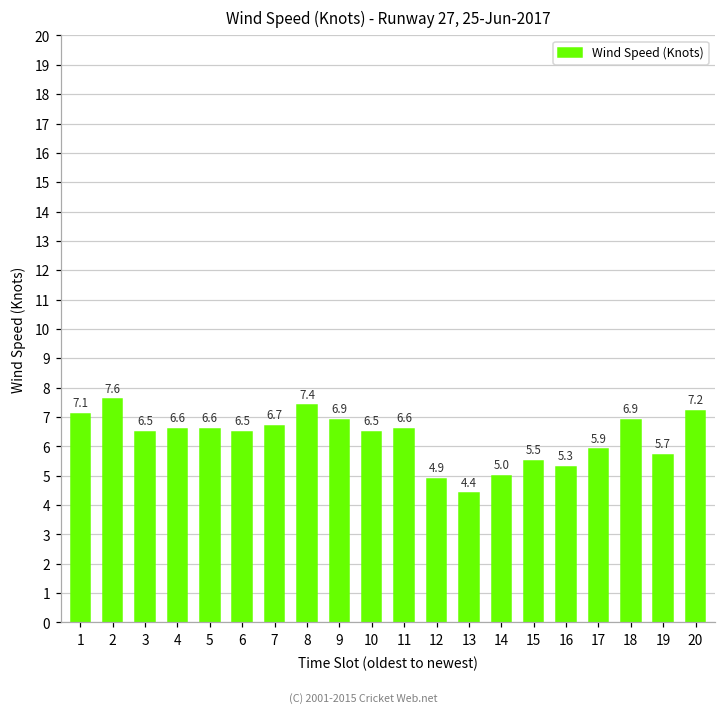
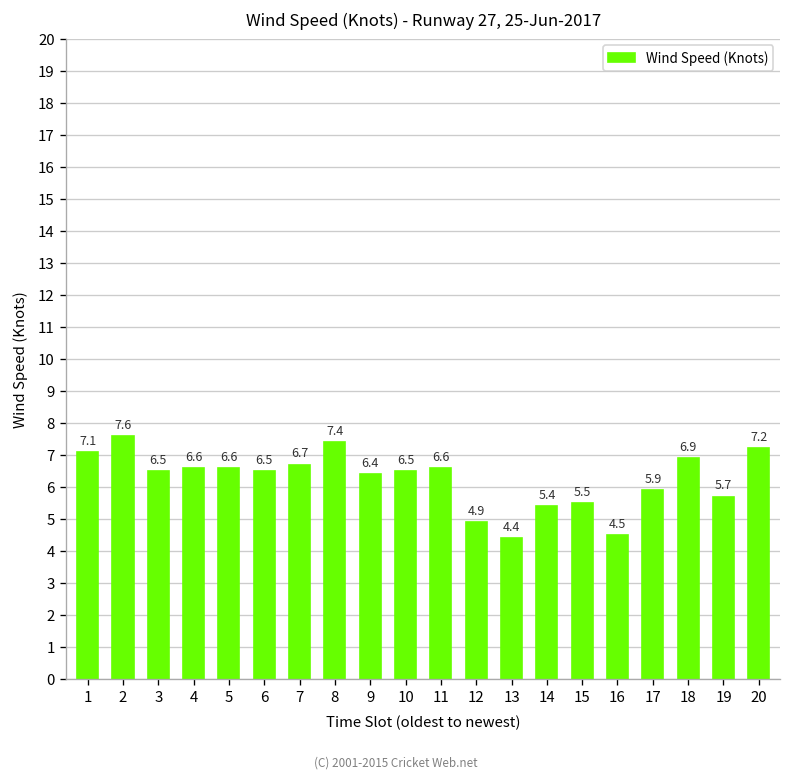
  {
    "1": 7.1,
    "2": 7.6,
    "3": 6.5,
    "4": 6.6,
    "5": 6.6,
    "6": 6.5,
    "7": 6.7,
    "8": 7.4,
-   "9": 6.9,
+   "9": 6.4,
    "10": 6.5,
    "11": 6.6,
    "12": 4.9,
    "13": 4.4,
-   "14": 5.0,
+   "14": 5.4,
    "15": 5.5,
-   "16": 5.3,
+   "16": 4.5,
    "17": 5.9,
    "18": 6.9,
    "19": 5.7,
    "20": 7.2
  }
